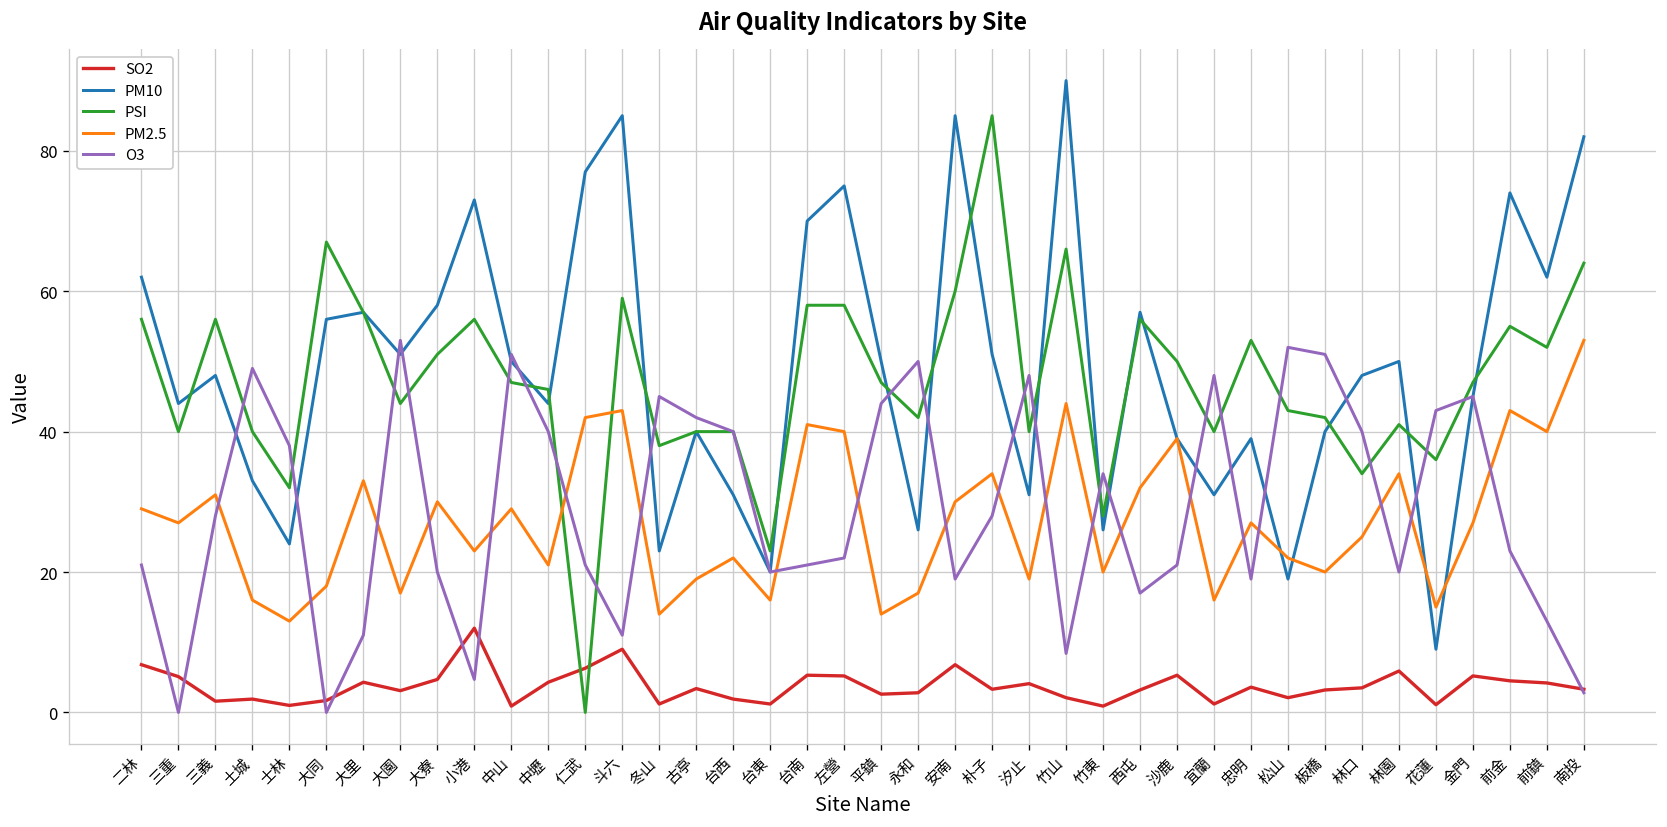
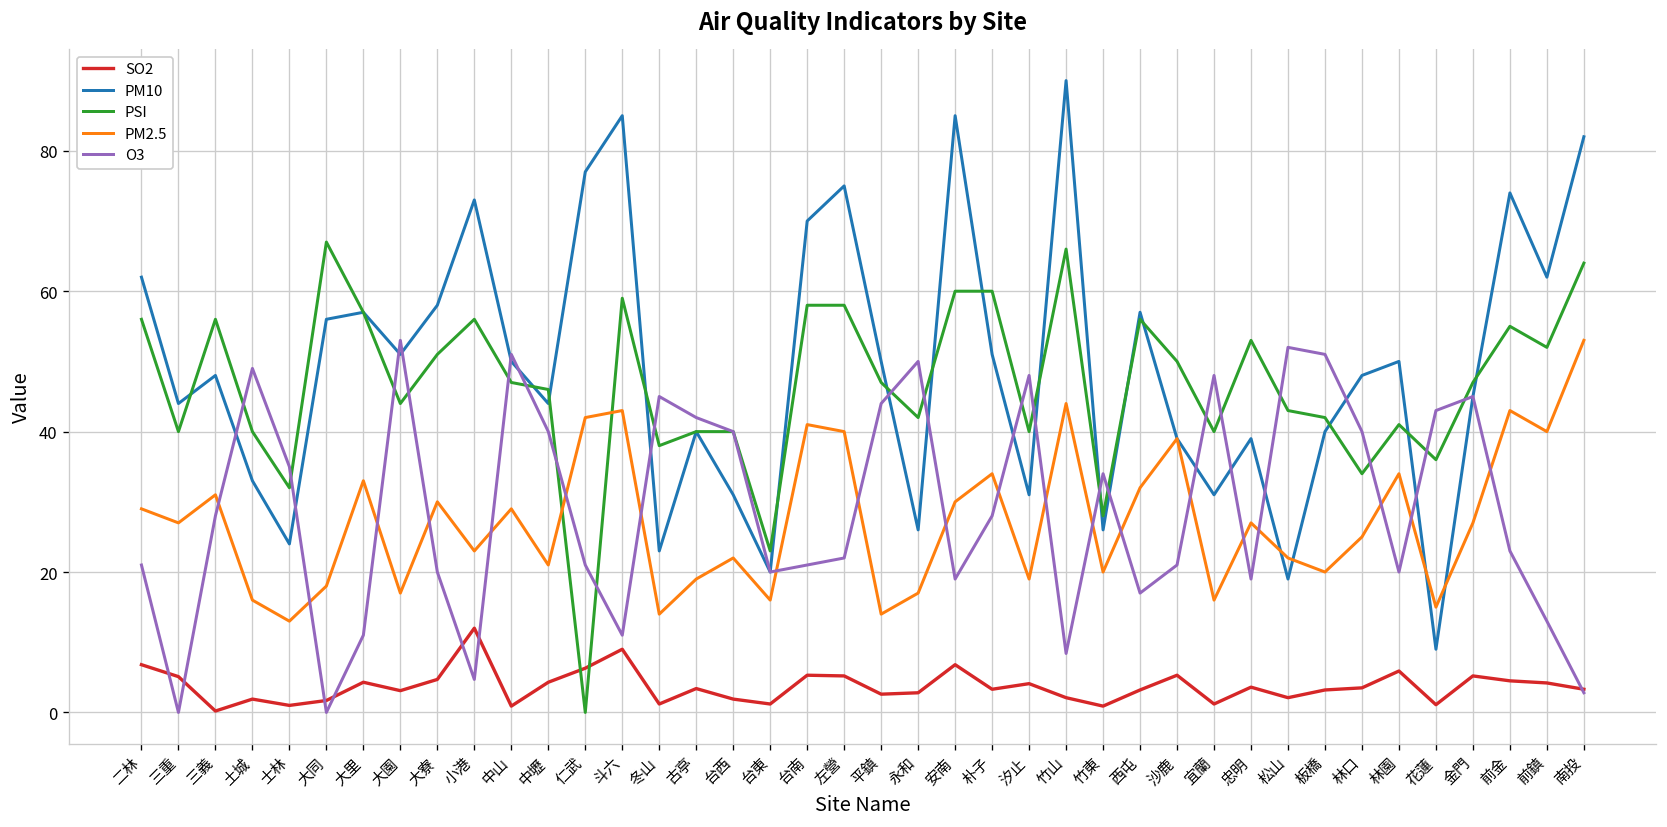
  {
    "SO2": {
      "二林": 7,
      "三重": 5,
-     "三義": 2,
+     "三義": 0,
      "土城": 2,
      "士林": 1,
      "大同": 2,
      "大里": 4,
      "大園": 3,
      "大寮": 5,
      "小港": 12,
      "中山": 1,
      "中壢": 4,
      "仁武": 6,
      "斗六": 9,
      "冬山": 1,
      "古亭": 3,
      "台西": 2,
      "台東": 1,
      "台南": 5,
      "左營": 5,
      "平鎮": 3,
      "永和": 3,
      "安南": 7,
      "朴子": 3,
      "汐止": 4,
      "竹山": 2,
      "竹東": 1,
      "西屯": 3,
      "沙鹿": 5,
      "宜蘭": 1,
      "忠明": 4,
      "松山": 2,
      "板橋": 3,
      "林口": 4,
      "林園": 6,
      "花蓮": 1,
      "金門": 5,
      "前金": 5,
      "前鎮": 4,
      "南投": 3
    },
    "PM10": {
      "二林": 62,
      "三重": 44,
      "三義": 48,
      "土城": 33,
      "士林": 24,
      "大同": 56,
      "大園": 51,
      "大寮": 58,
      "小港": 73,
      "中山": 50,
      "中壢": 44,
      "仁武": 77,
      "斗六": 85,
      "冬山": 23,
      "台西": 31,
      "台南": 70,
      "左營": 75,
      "平鎮": 50,
      "永和": 26,
      "安南": 85,
      "朴子": 51,
      "汐止": 31,
      "竹山": 90,
      "竹東": 26,
      "西屯": 57,
      "宜蘭": 31,
      "忠明": 39,
      "松山": 19,
      "板橋": 40,
      "林口": 48,
      "林園": 50,
      "花蓮": 9,
      "前金": 74,
      "前鎮": 62,
      "南投": 82
    },
    "PSI": {
      "二林": 56,
      "三重": 40,
      "三義": 56,
      "土城": 40,
      "士林": 32,
      "大同": 67,
      "大園": 44,
      "大寮": 51,
      "小港": 56,
      "中山": 47,
      "中壢": 46,
      "仁武": 0,
      "斗六": 59,
      "冬山": 38,
      "台東": 23,
      "台南": 58,
      "左營": 58,
      "平鎮": 47,
      "永和": 42,
      "安南": 60,
-     "朴子": 85,
+     "朴子": 60,
      "汐止": 40,
      "竹山": 66,
      "竹東": 28,
      "西屯": 56,
      "沙鹿": 50,
      "宜蘭": 40,
      "忠明": 53,
      "松山": 43,
      "板橋": 42,
      "林口": 34,
      "林園": 41,
      "花蓮": 36,
      "金門": 47,
      "前金": 55,
      "前鎮": 52,
      "南投": 64
    },
    "PM2.5": {
      "二林": 29,
      "三重": 27,
      "三義": 31,
      "土城": 16,
      "士林": 13,
      "大同": 18,
      "大里": 33,
      "大園": 17,
      "大寮": 30,
      "小港": 23,
      "中山": 29,
      "中壢": 21,
      "仁武": 42,
      "斗六": 43,
      "冬山": 14,
      "古亭": 19,
      "台西": 22,
      "台東": 16,
      "台南": 41,
      "左營": 40,
      "平鎮": 14,
      "永和": 17,
      "安南": 30,
      "朴子": 34,
      "汐止": 19,
      "竹山": 44,
      "竹東": 20,
      "西屯": 32,
      "宜蘭": 16,
      "忠明": 27,
      "松山": 22,
      "板橋": 20,
      "林口": 25,
      "林園": 34,
      "花蓮": 15,
      "金門": 27,
      "前金": 43,
      "前鎮": 40,
      "南投": 53
    },
    "O3": {
      "二林": 21,
      "三重": 0,
      "三義": 28,
      "土城": 49,
-     "士林": 38,
+     "士林": 35,
      "大同": 0,
      "大里": 11,
      "大園": 53,
      "大寮": 20,
      "小港": 5,
      "中山": 51,
      "中壢": 40,
      "仁武": 21,
      "斗六": 11,
      "冬山": 45,
      "古亭": 42,
      "台南": 21,
      "左營": 22,
      "平鎮": 44,
      "永和": 50,
      "安南": 19,
      "朴子": 28,
      "汐止": 48,
      "竹山": 8,
      "竹東": 34,
      "西屯": 17,
      "沙鹿": 21,
      "宜蘭": 48,
      "忠明": 19,
      "松山": 52,
      "板橋": 51,
      "林口": 40,
      "林園": 20,
      "花蓮": 43,
      "前金": 23,
      "前鎮": 13,
      "南投": 3
    }
  }
